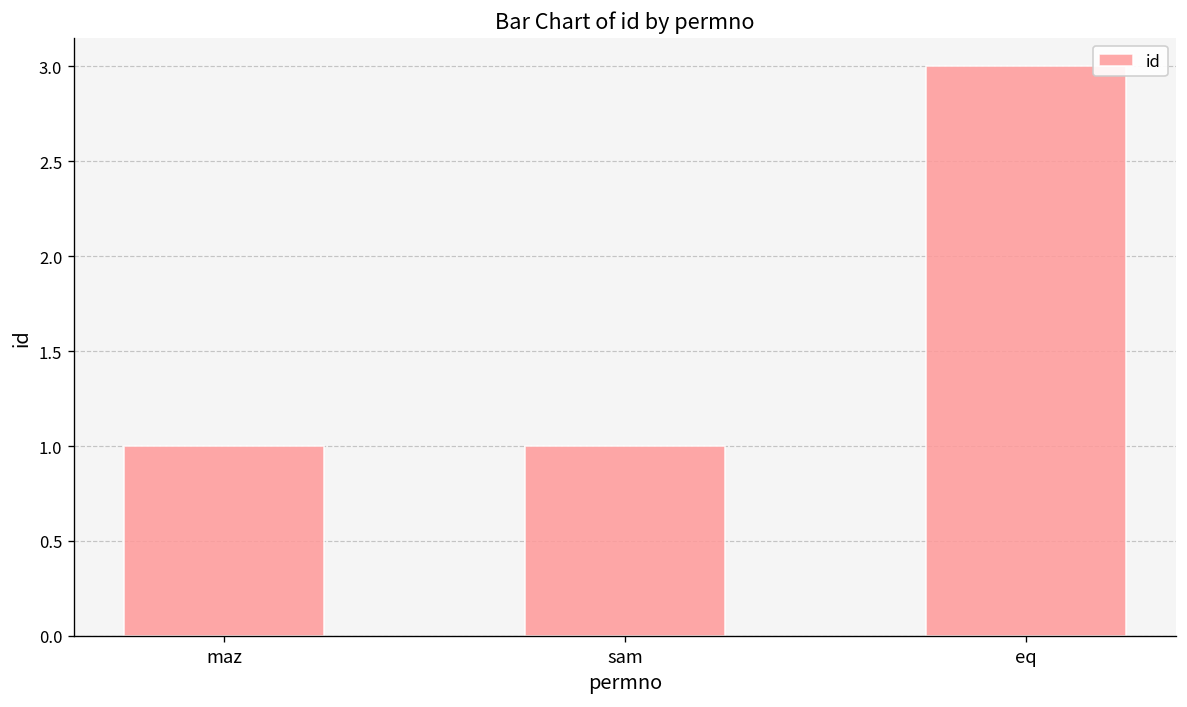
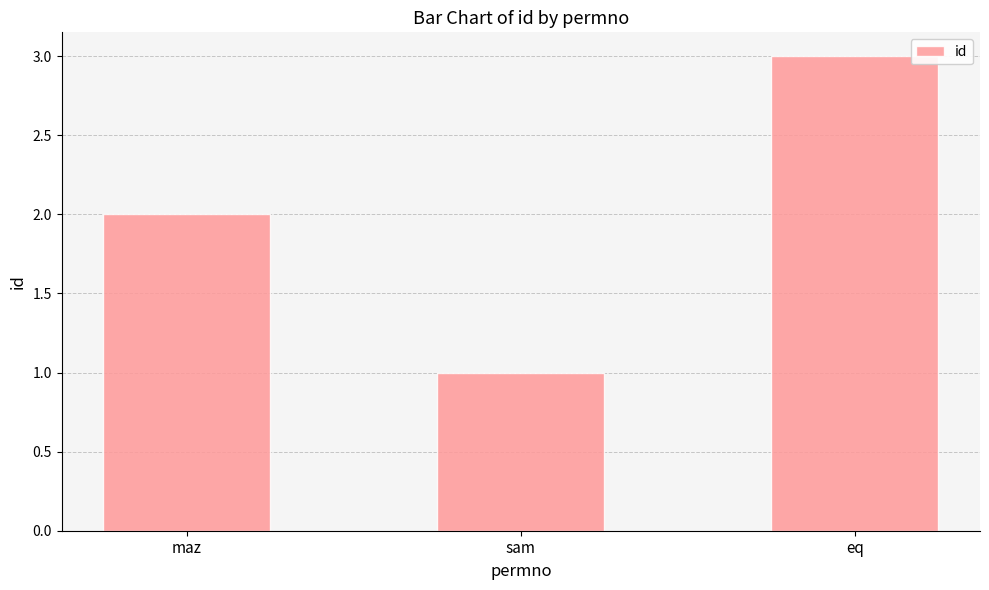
  {
-   "maz": 1,
+   "maz": 2,
    "sam": 1,
    "eq": 3
  }
